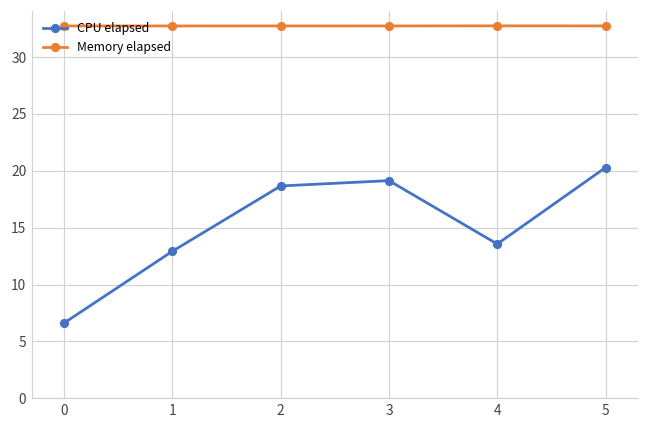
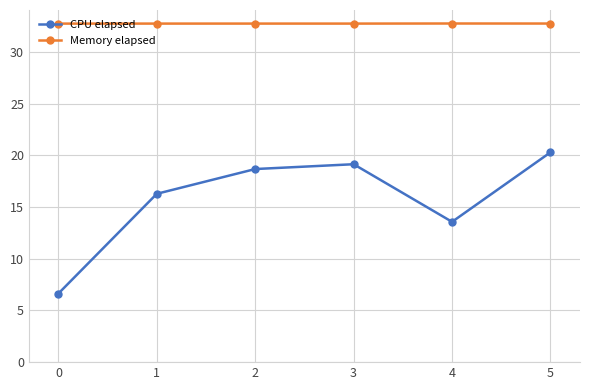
  {
    "CPU elapsed": {
      "0": 6.6,
-     "1": 12.9,
+     "1": 16.3,
      "2": 18.7,
      "3": 19.1,
      "4": 13.6,
      "5": 20.3
    },
    "Memory elapsed": {
      "0": 32.7,
      "1": 32.7,
      "2": 32.7,
      "3": 32.7,
      "4": 32.7,
      "5": 32.7
    }
  }
